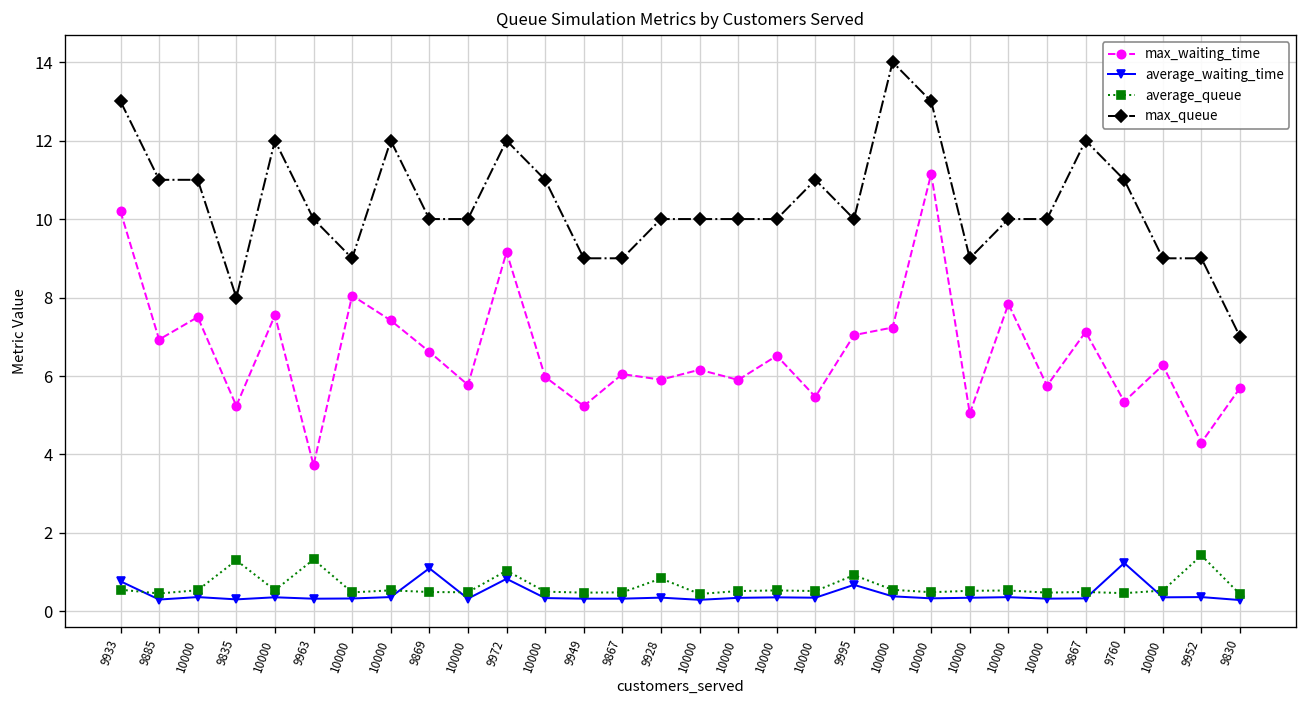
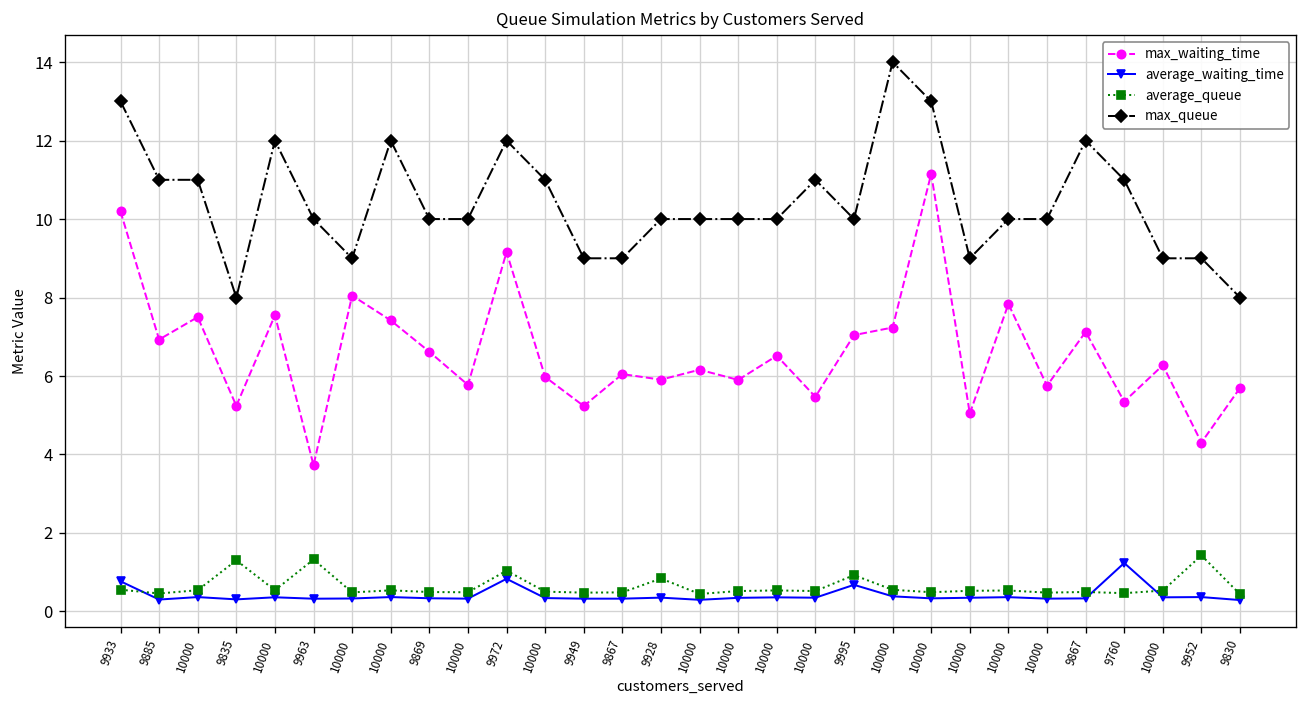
  {
    "max_waiting_time": {
      "9933": 10.2,
      "9885": 6.9,
      "9835": 5.2,
      "9963": 3.7,
      "9869": 6.6,
      "9972": 9.2,
      "9949": 5.2,
      "9928": 5.9,
      "9995": 7.0,
      "9760": 5.3,
      "9952": 4.3,
      "9830": 5.7
    },
    "average_waiting_time": {
      "9933": 0.8,
      "9885": 0.3,
      "9835": 0.3,
      "9963": 0.3,
-     "9869": 1.1,
+     "9869": 0.3,
      "9972": 0.8,
      "9949": 0.3,
      "9928": 0.4,
      "9995": 0.7,
      "9760": 1.2,
      "9952": 0.4,
      "9830": 0.3
    },
    "average_queue": {
      "9933": 0.6,
      "9885": 0.5,
      "9835": 1.3,
      "9963": 1.3,
      "9869": 0.5,
      "9972": 1.0,
      "9949": 0.5,
      "9928": 0.8,
      "9995": 0.9,
      "9760": 0.5,
      "9952": 1.4,
      "9830": 0.4
    },
    "max_queue": {
      "9933": 13,
      "9885": 11,
      "9835": 8,
      "9963": 10,
      "9869": 10,
      "9972": 12,
      "9949": 9,
      "9928": 10,
      "9995": 10,
      "9760": 11,
      "9952": 9,
-     "9830": 7
+     "9830": 8
    }
  }
